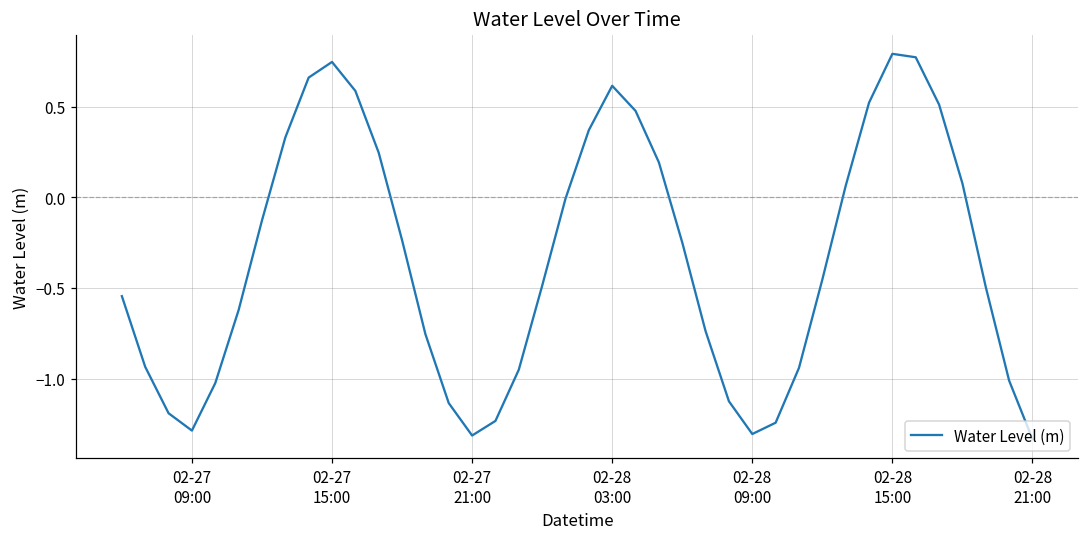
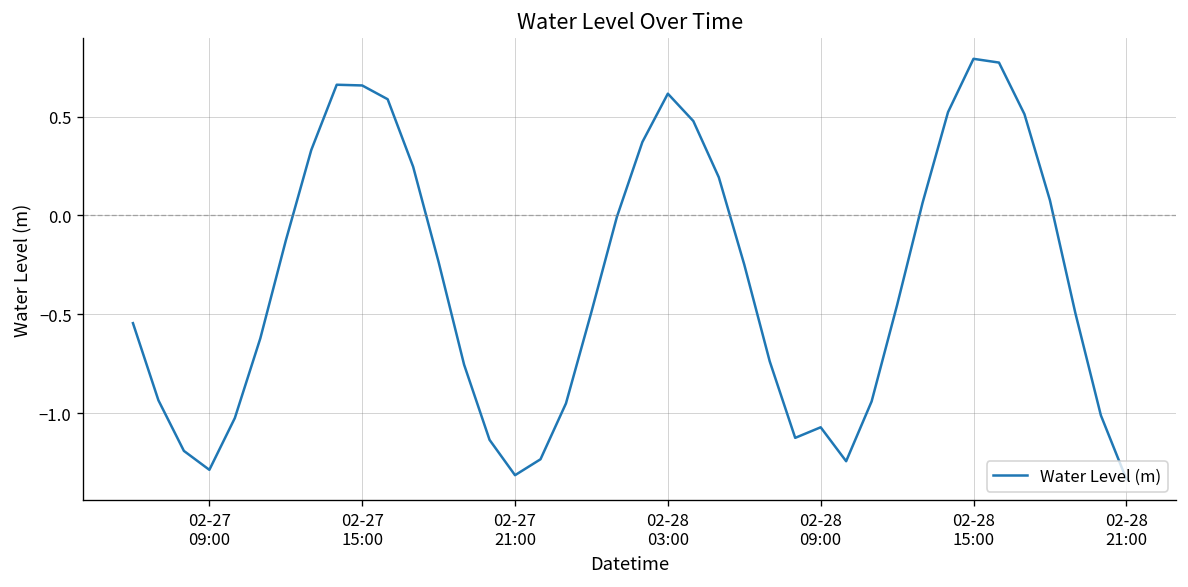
  {
    "02-27 09:00": -1.29,
-   "02-27 15:00": 0.75,
+   "02-27 15:00": 0.66,
    "02-27 21:00": -1.31,
    "02-28 03:00": 0.62,
-   "02-28 09:00": -1.31,
+   "02-28 09:00": -1.07,
    "02-28 15:00": 0.79
  }
